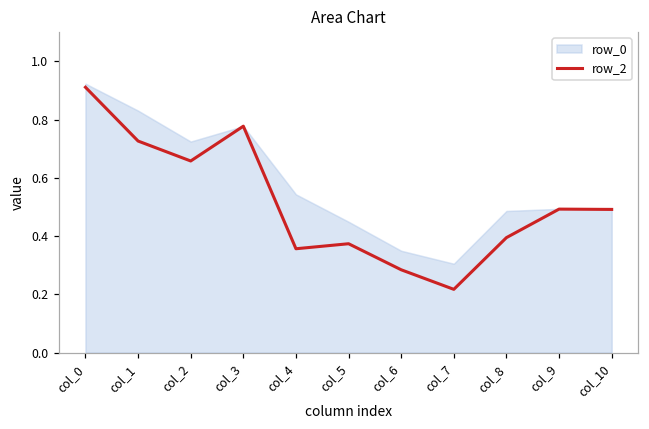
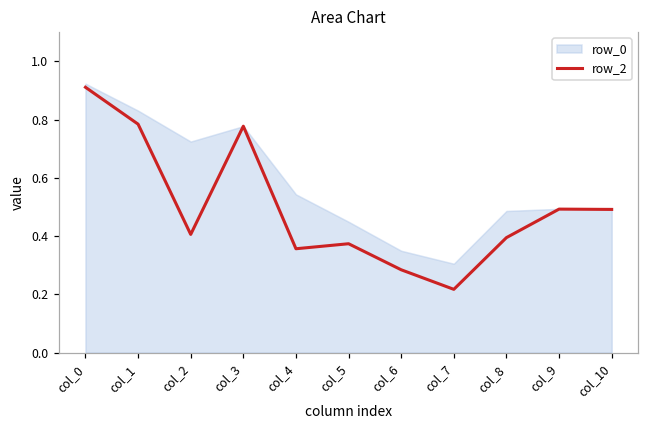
  {
    "row_2": {
      "col_0": 0.91,
-     "col_1": 0.73,
-     "col_2": 0.66,
+     "col_1": 0.78,
+     "col_2": 0.41,
      "col_4": 0.36,
      "col_5": 0.37,
      "col_6": 0.28,
      "col_7": 0.22,
      "col_8": 0.39
    },
    "row_0": {
      "col_0": 0.92,
      "col_1": 0.83,
      "col_2": 0.72,
      "col_4": 0.54,
      "col_5": 0.45,
      "col_6": 0.35,
      "col_7": 0.31,
      "col_8": 0.49
    }
  }
